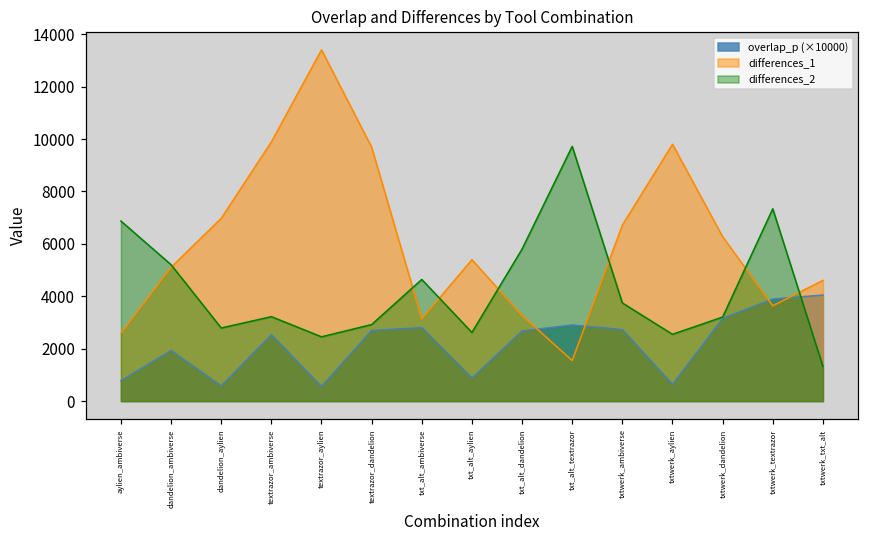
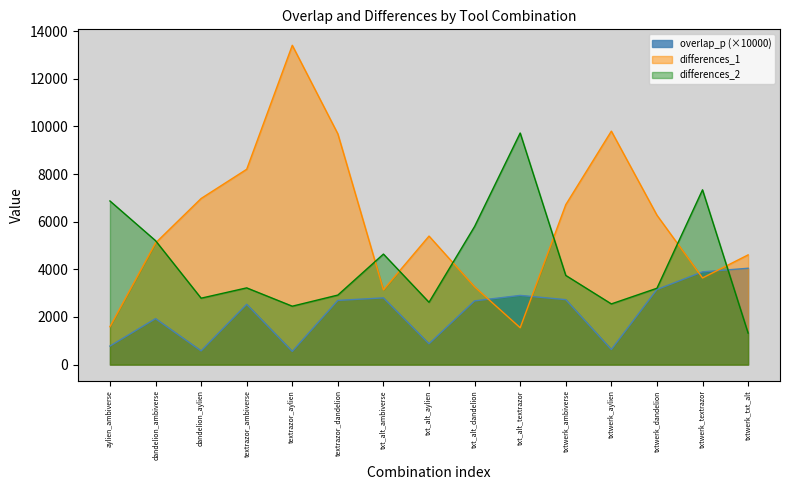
  {
    "overlap_p (×10000)": {
      "aylien_ambiverse": 800,
      "dandelion_ambiverse": 1900,
      "dandelion_aylien": 600,
      "textrazor_ambiverse": 2500,
      "textrazor_aylien": 600,
      "textrazor_dandelion": 2700,
      "txt_alt_ambiverse": 2800,
      "txt_alt_aylien": 900,
      "txt_alt_dandelion": 2700,
      "txt_alt_textrazor": 2900,
      "txtwerk_ambiverse": 2700,
      "txtwerk_aylien": 600,
      "txtwerk_textrazor": 3900,
      "txtwerk_txt_alt": 4000
    },
    "differences_1": {
-     "aylien_ambiverse": 2600,
+     "aylien_ambiverse": 1600,
      "dandelion_aylien": 7000,
-     "textrazor_ambiverse": 9900,
+     "textrazor_ambiverse": 8200,
      "textrazor_aylien": 13400,
      "textrazor_dandelion": 9700,
      "txt_alt_ambiverse": 3100,
      "txt_alt_aylien": 5400,
      "txt_alt_dandelion": 3300,
      "txt_alt_textrazor": 1500,
      "txtwerk_ambiverse": 6700,
      "txtwerk_aylien": 9800,
      "txtwerk_dandelion": 6300,
      "txtwerk_textrazor": 3600,
      "txtwerk_txt_alt": 4600
    },
    "differences_2": {
      "aylien_ambiverse": 6900,
      "dandelion_aylien": 2800,
      "textrazor_ambiverse": 3200,
      "textrazor_aylien": 2500,
      "textrazor_dandelion": 2900,
      "txt_alt_ambiverse": 4600,
      "txt_alt_aylien": 2600,
      "txt_alt_dandelion": 5800,
      "txt_alt_textrazor": 9700,
      "txtwerk_ambiverse": 3700,
      "txtwerk_aylien": 2500,
      "txtwerk_textrazor": 7300,
      "txtwerk_txt_alt": 1300
    }
  }
